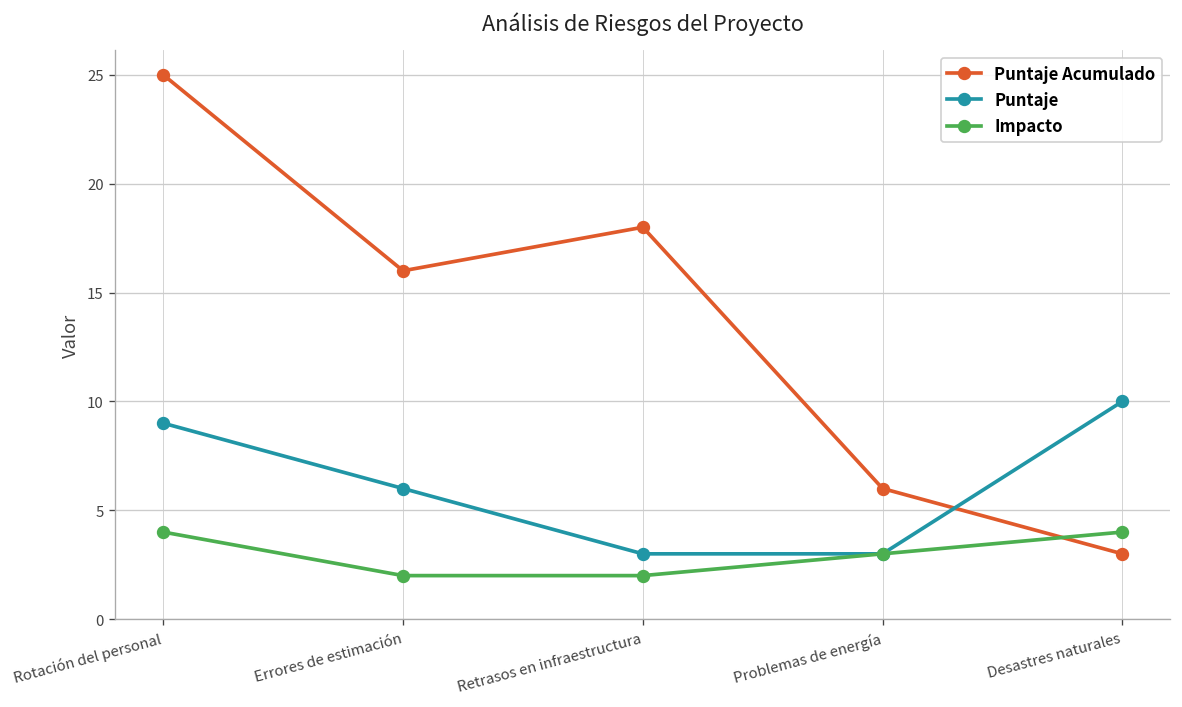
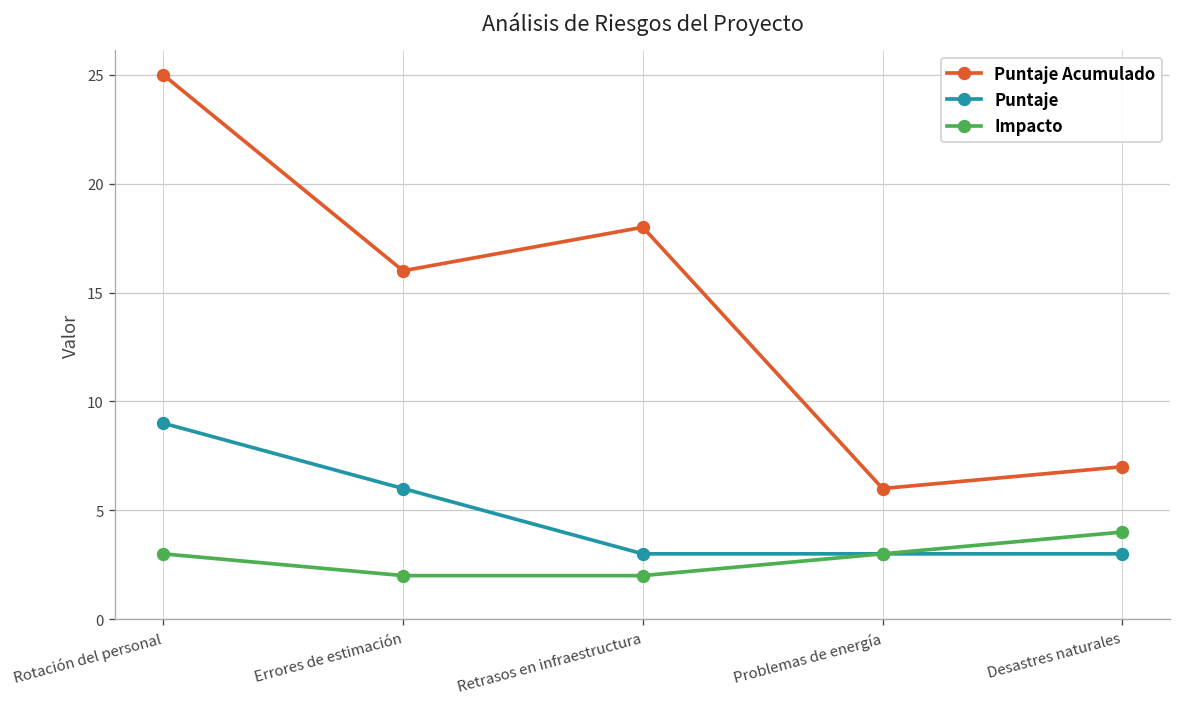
  {
    "Puntaje Acumulado": {
      "Rotación del personal": 25,
      "Errores de estimación": 16,
      "Retrasos en infraestructura": 18,
      "Problemas de energía": 6,
-     "Desastres naturales": 3
+     "Desastres naturales": 7
    },
    "Puntaje": {
      "Rotación del personal": 9,
      "Errores de estimación": 6,
      "Retrasos en infraestructura": 3,
-     "Desastres naturales": 10
+     "Desastres naturales": 3
    },
    "Impacto": {
-     "Rotación del personal": 4,
+     "Rotación del personal": 3,
      "Errores de estimación": 2,
      "Retrasos en infraestructura": 2,
      "Desastres naturales": 4
    }
  }
